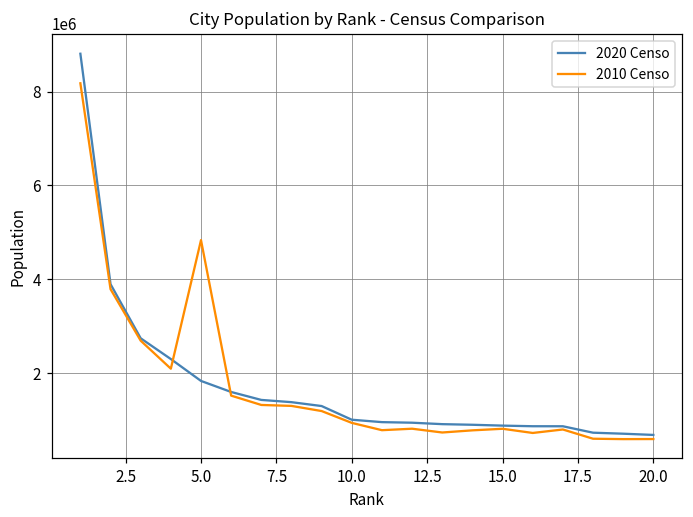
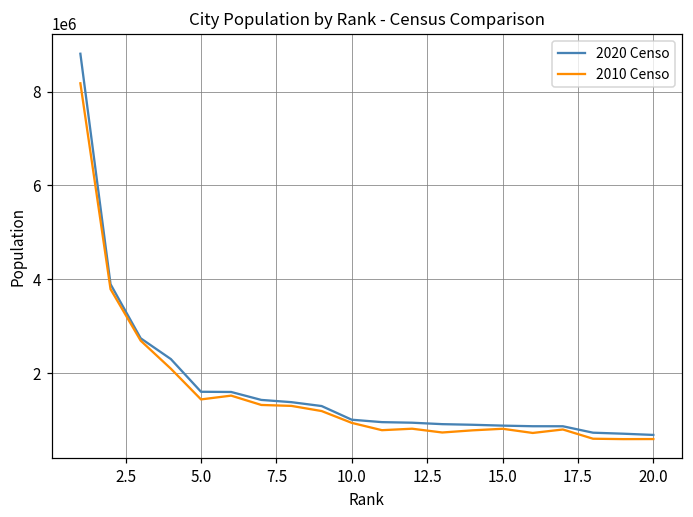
  {
    "2020 Censo": {
-     "5.0": 1800000,
+     "5.0": 1600000,
      "10.0": 1000000,
      "15.0": 900000,
      "20.0": 700000
    },
    "2010 Censo": {
-     "5.0": 4800000,
+     "5.0": 1400000,
      "10.0": 900000,
      "15.0": 800000,
      "20.0": 600000
    }
  }
